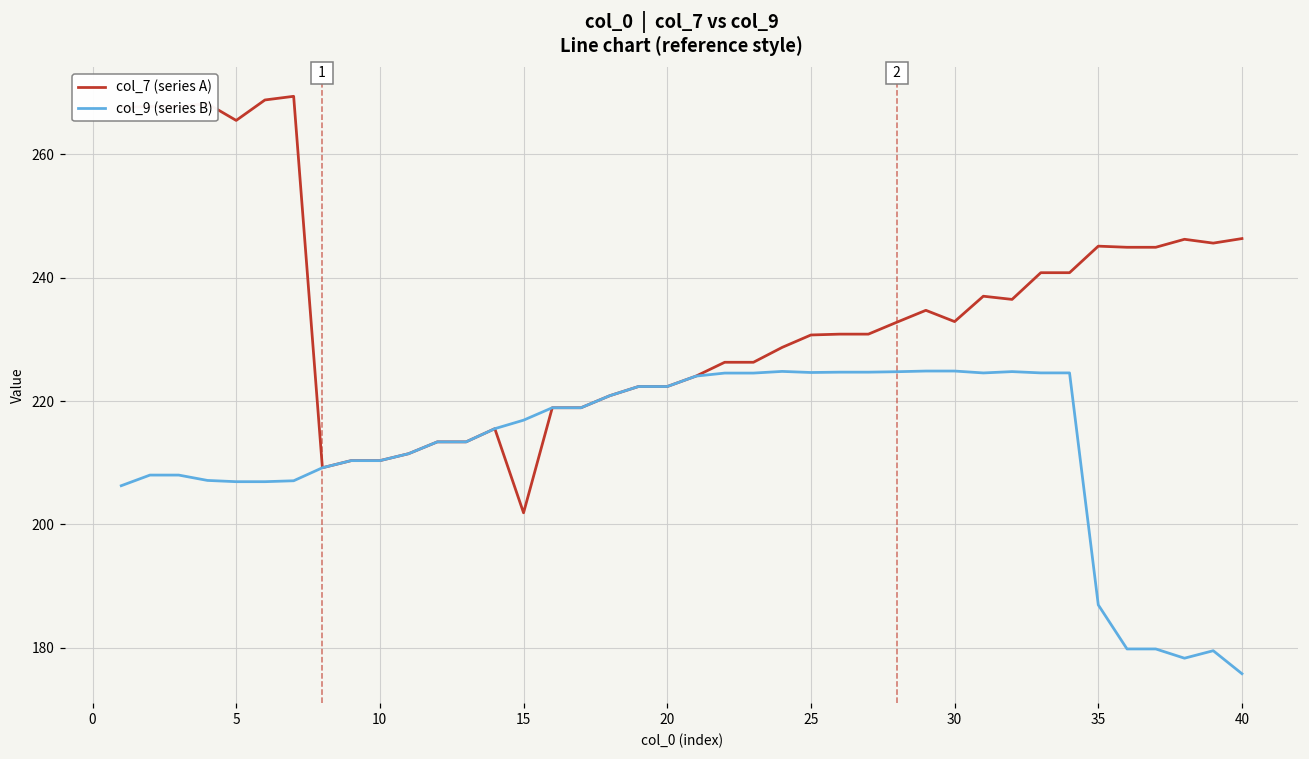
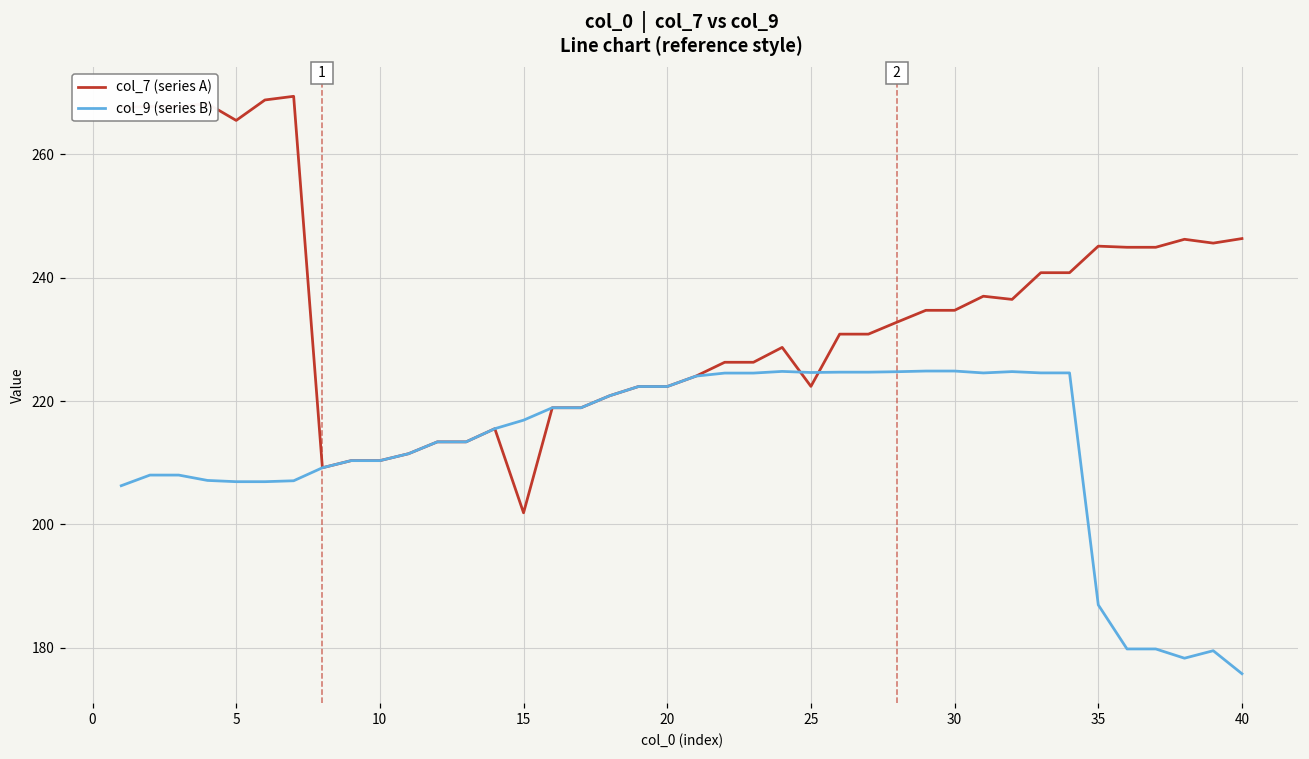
  {
    "col_7 (series A)": {
      "5": 265,
      "15": 202,
-     "25": 231,
-     "30": 233,
+     "25": 222,
+     "30": 235,
      "35": 245,
      "40": 246
    },
    "col_9 (series B)": {
      "5": 207,
      "15": 217,
      "25": 225,
      "30": 225,
      "35": 187,
      "40": 176
    }
  }
